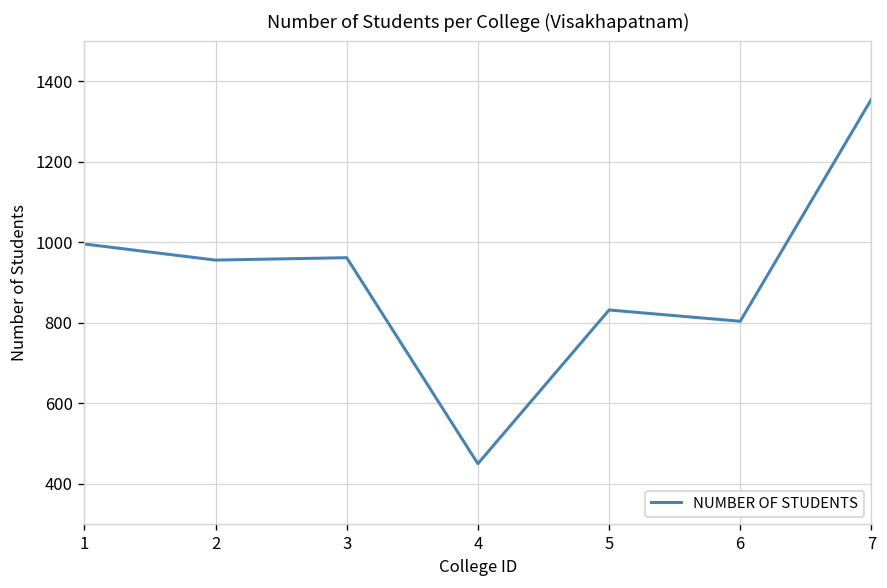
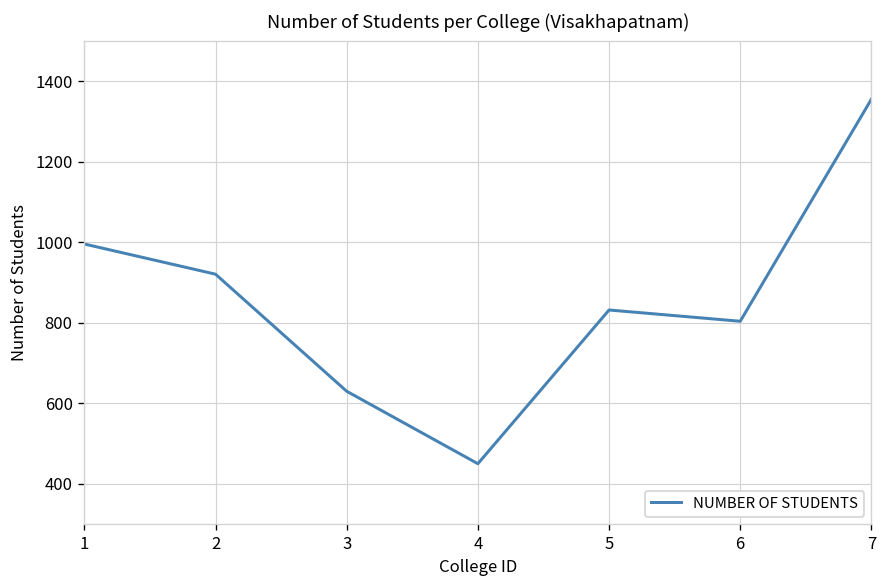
  {
    "1": 1000,
-   "2": 960,
-   "3": 960,
+   "2": 920,
+   "3": 630,
    "4": 450,
    "5": 830,
    "6": 800,
    "7": 1360
  }
